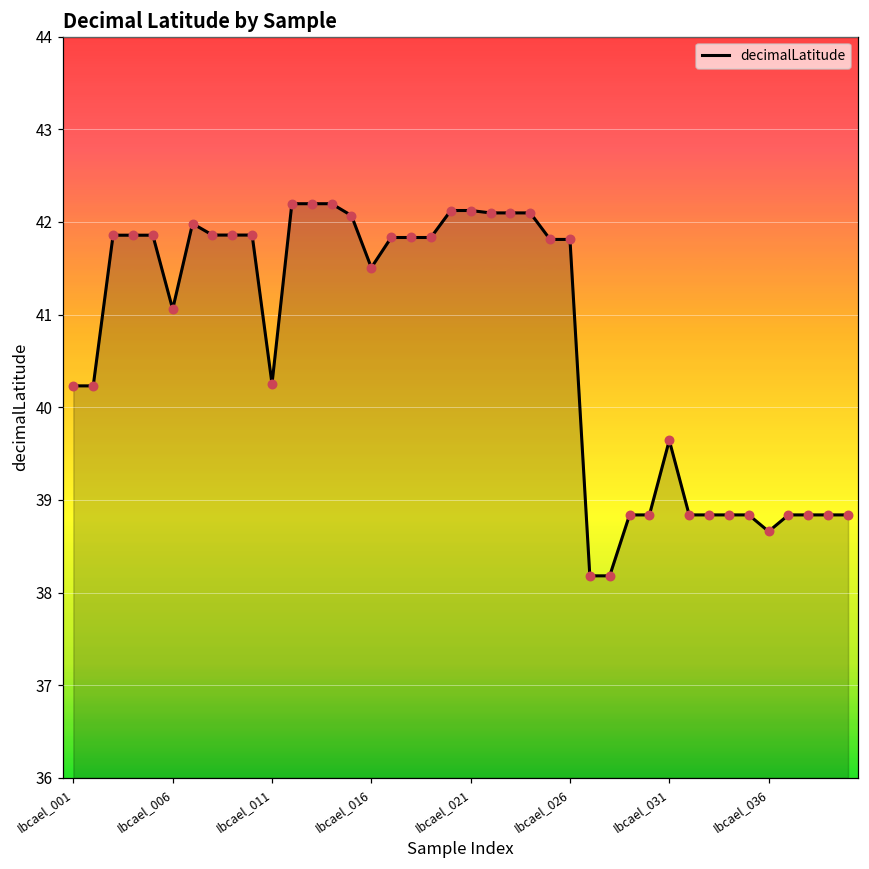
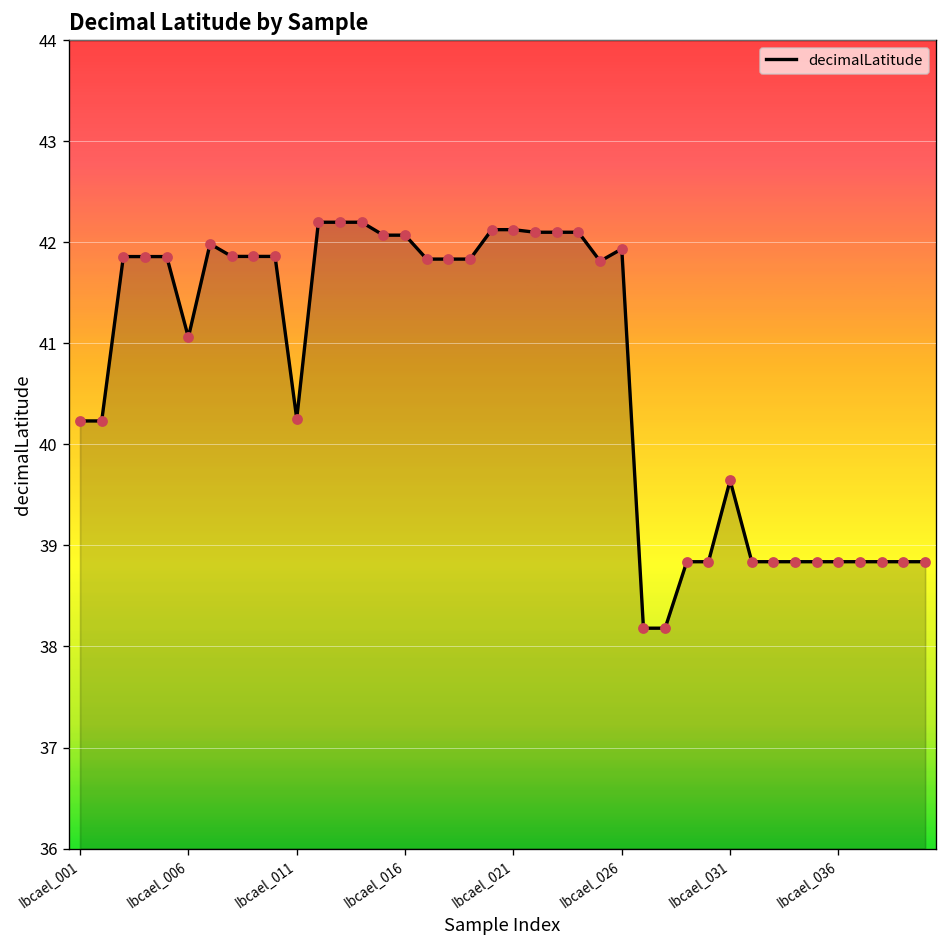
  {
    "Ibcael_001": 40.2,
    "Ibcael_006": 41.1,
    "Ibcael_011": 40.3,
-   "Ibcael_016": 41.5,
+   "Ibcael_016": 42.1,
    "Ibcael_021": 42.1,
-   "Ibcael_026": 41.8,
+   "Ibcael_026": 41.9,
    "Ibcael_031": 39.6,
-   "Ibcael_036": 38.7
+   "Ibcael_036": 38.8
  }
